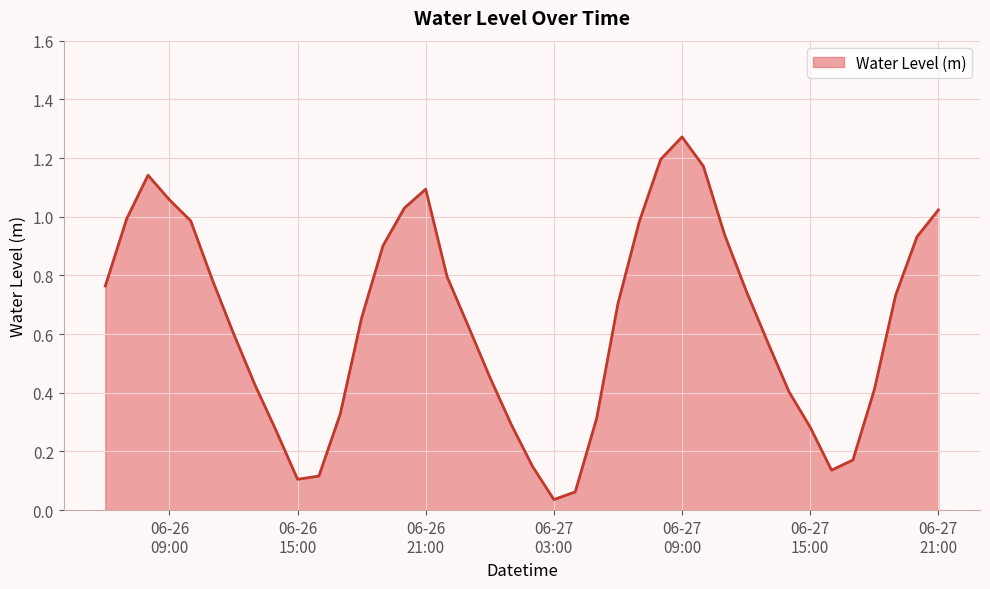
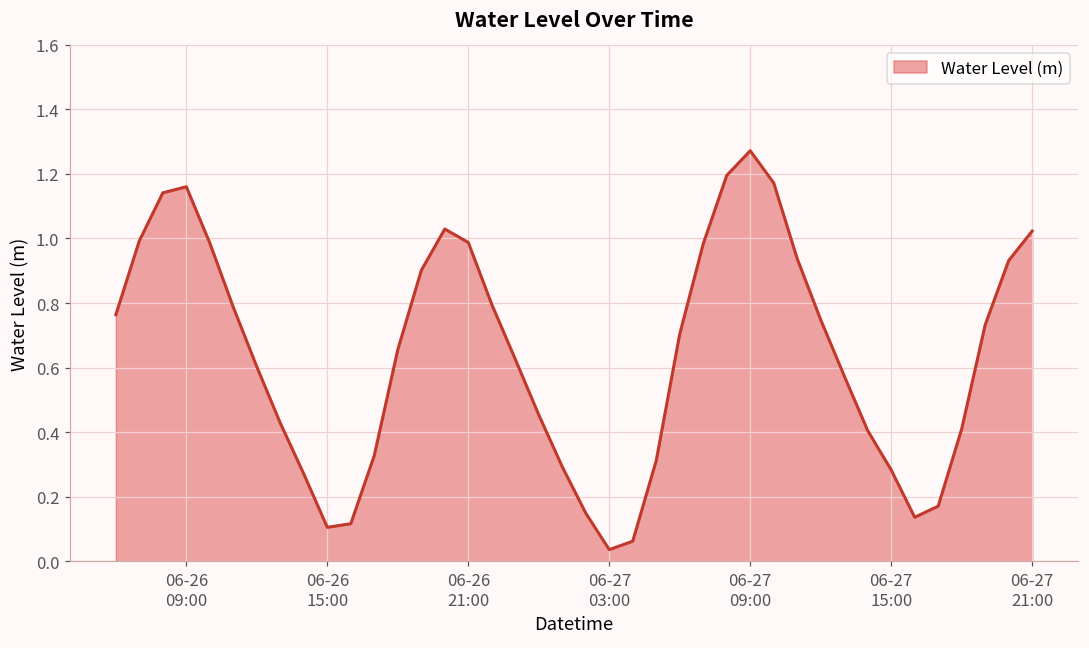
  {
-   "06-26 09:00": 1.06,
+   "06-26 09:00": 1.16,
    "06-26 15:00": 0.11,
-   "06-26 21:00": 1.09,
+   "06-26 21:00": 0.99,
    "06-27 03:00": 0.04,
    "06-27 09:00": 1.27,
    "06-27 15:00": 0.28,
    "06-27 21:00": 1.02
  }
